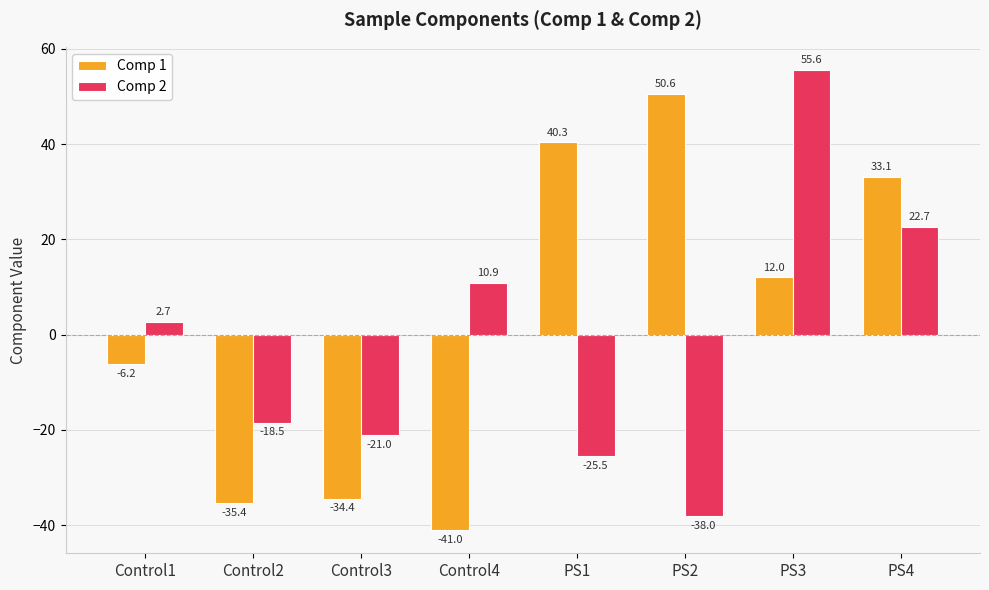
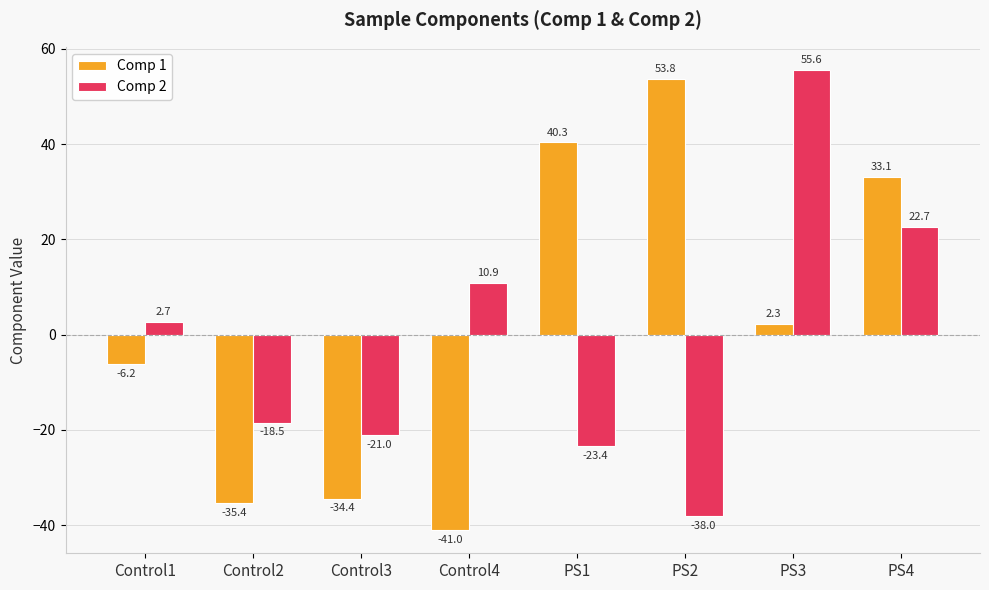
  {
    "Comp 1": {
      "Control1": -6.2,
      "Control2": -35.4,
      "Control3": -34.4,
      "Control4": -41.0,
      "PS1": 40.3,
-     "PS2": 50.6,
-     "PS3": 12.0,
+     "PS2": 53.8,
+     "PS3": 2.3,
      "PS4": 33.1
    },
    "Comp 2": {
      "Control1": 2.7,
      "Control2": -18.5,
      "Control3": -21.0,
      "Control4": 10.9,
-     "PS1": -25.5,
+     "PS1": -23.4,
      "PS2": -38.0,
      "PS3": 55.6,
      "PS4": 22.7
    }
  }
